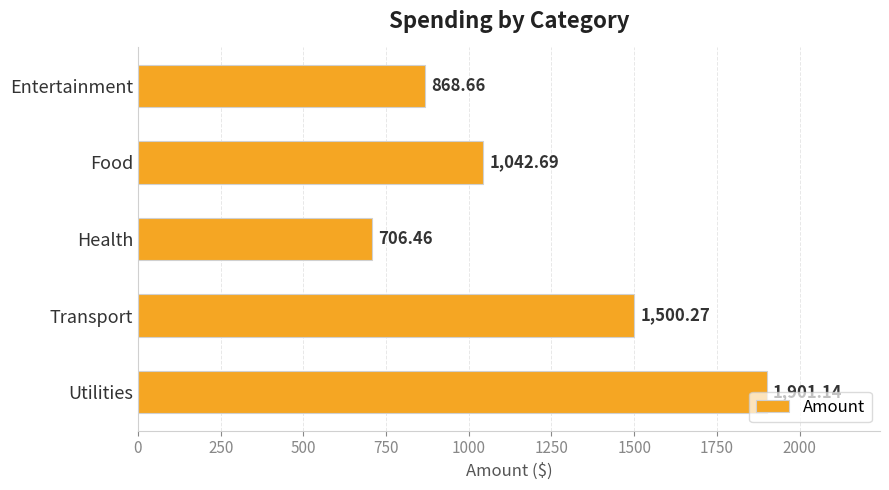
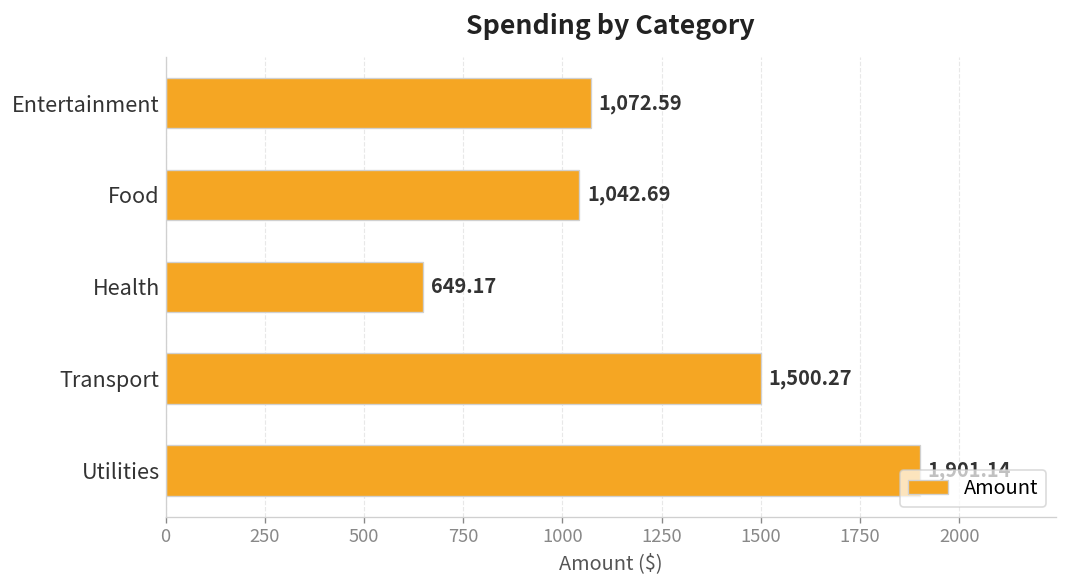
  {
-   "Entertainment": "868.66",
+   "Entertainment": "1,072.59",
    "Food": "1,042.69",
-   "Health": "706.46",
+   "Health": "649.17",
    "Transport": "1,500.27"
  }
